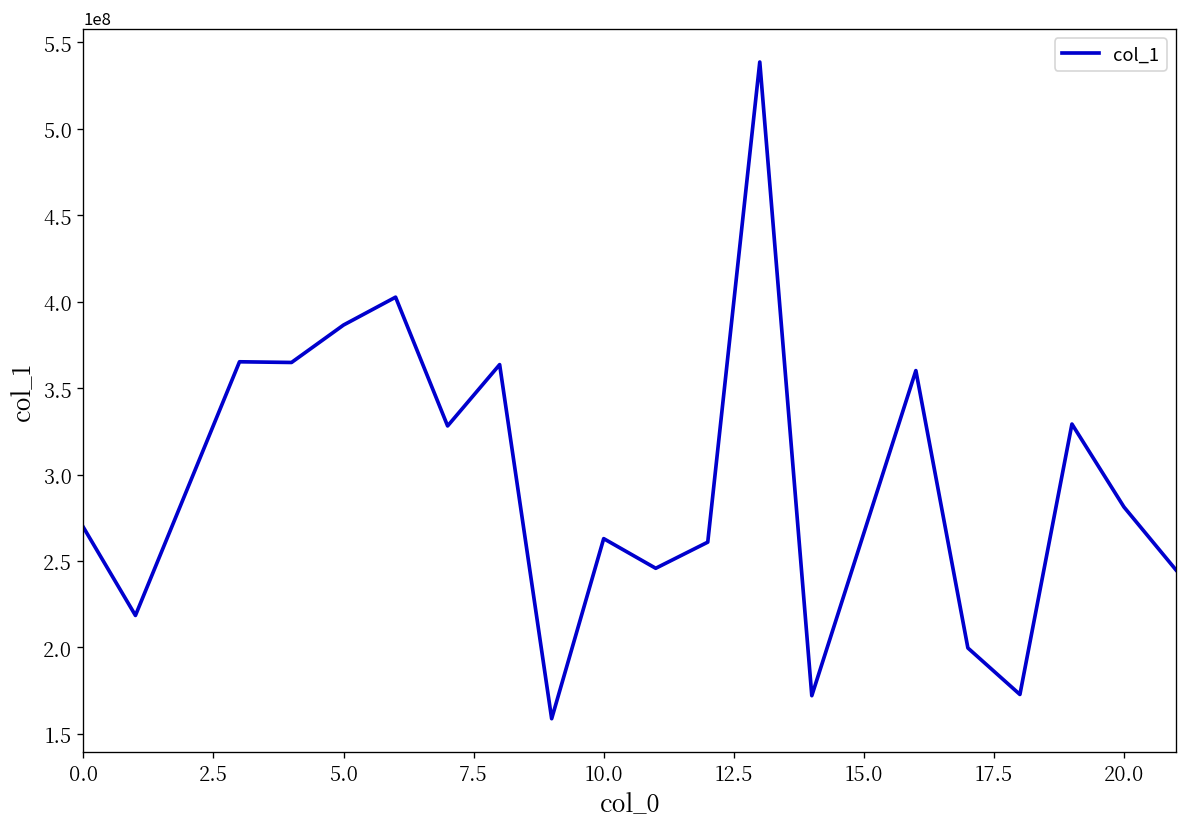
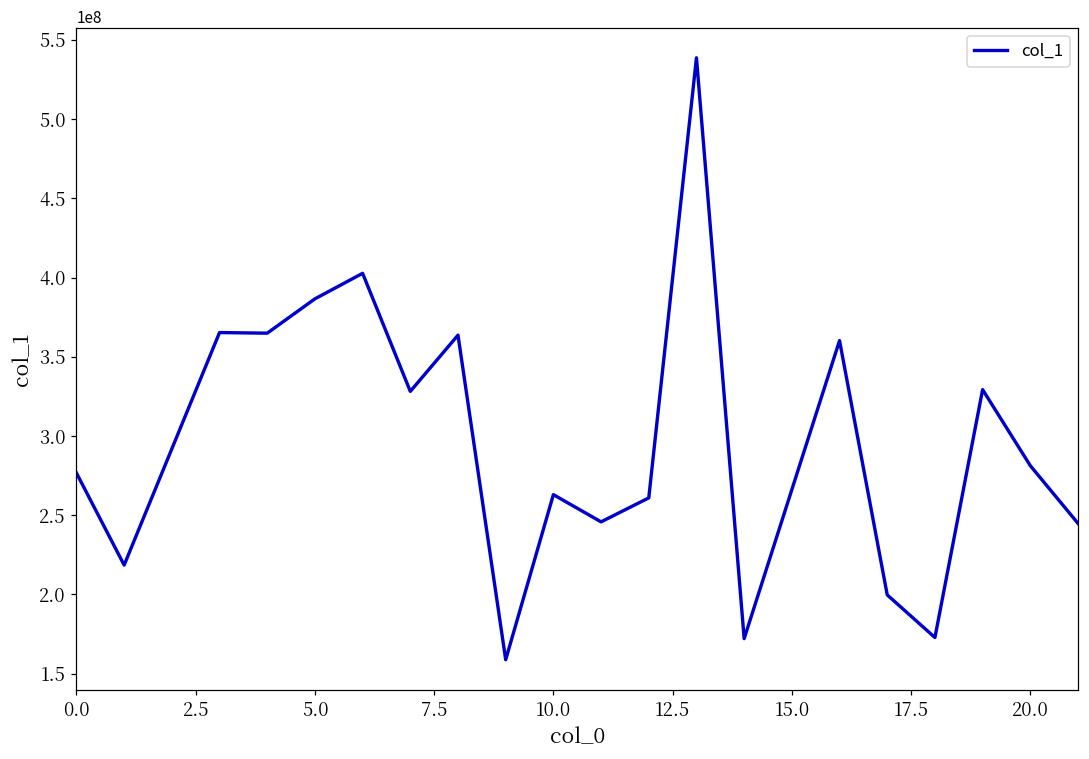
  {
-   "0.0": 269000000,
+   "0.0": 277000000,
    "5.0": 387000000,
    "10.0": 263000000,
    "20.0": 281000000
  }
